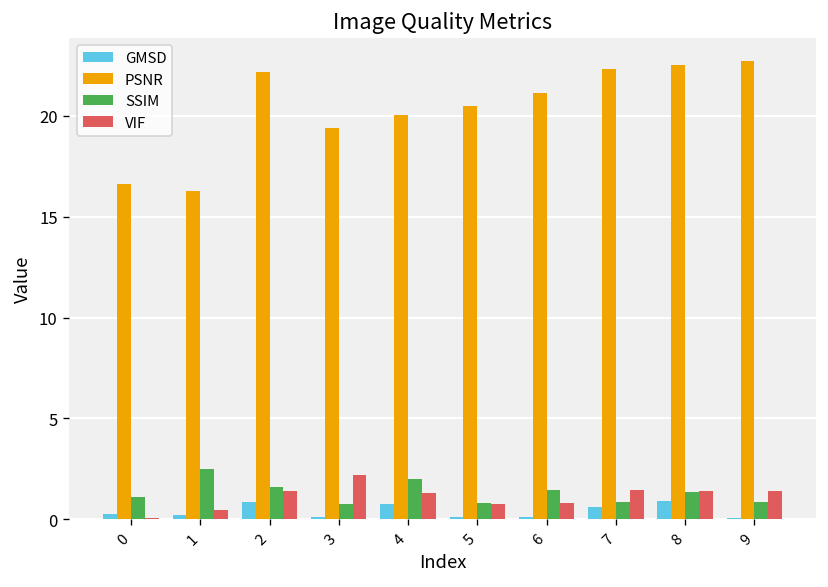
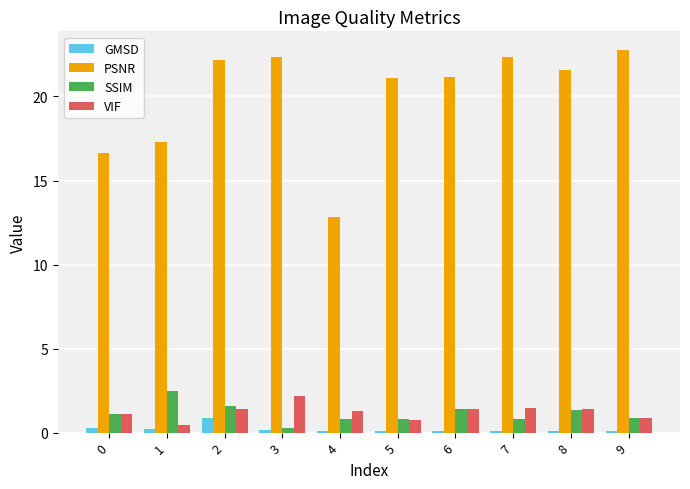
  {
    "GMSD": {
      "0": 0.3,
      "1": 0.2,
      "2": 0.9,
-     "4": 0.7,
-     "7": 0.6,
-     "8": 0.9
+     "4": 0.1,
+     "7": 0.1,
+     "8": 0.1
    },
    "PSNR": {
      "0": 16.6,
-     "1": 16.3,
+     "1": 17.3,
      "2": 22.2,
-     "3": 19.4,
-     "4": 20.1,
-     "5": 20.5,
+     "3": 22.4,
+     "4": 12.8,
+     "5": 21.1,
      "6": 21.2,
      "7": 22.3,
-     "8": 22.6,
+     "8": 21.6,
      "9": 22.7
    },
    "SSIM": {
      "0": 1.1,
      "1": 2.5,
      "2": 1.6,
-     "3": 0.8,
-     "4": 2.0,
+     "3": 0.3,
+     "4": 0.8,
      "5": 0.8,
      "6": 1.4,
      "7": 0.8,
      "8": 1.4,
      "9": 0.8
    },
    "VIF": {
-     "0": 0.1,
+     "0": 1.1,
      "1": 0.5,
      "2": 1.4,
      "3": 2.2,
      "4": 1.3,
      "5": 0.7,
-     "6": 0.8,
+     "6": 1.4,
      "7": 1.4,
      "8": 1.4,
-     "9": 1.4
+     "9": 0.8
    }
  }
